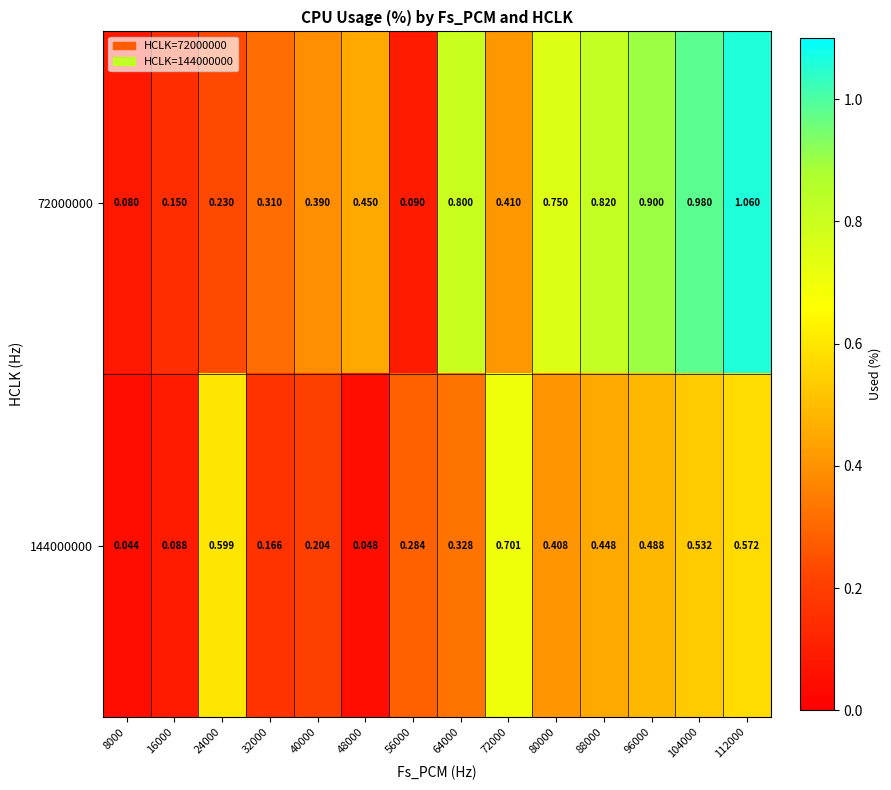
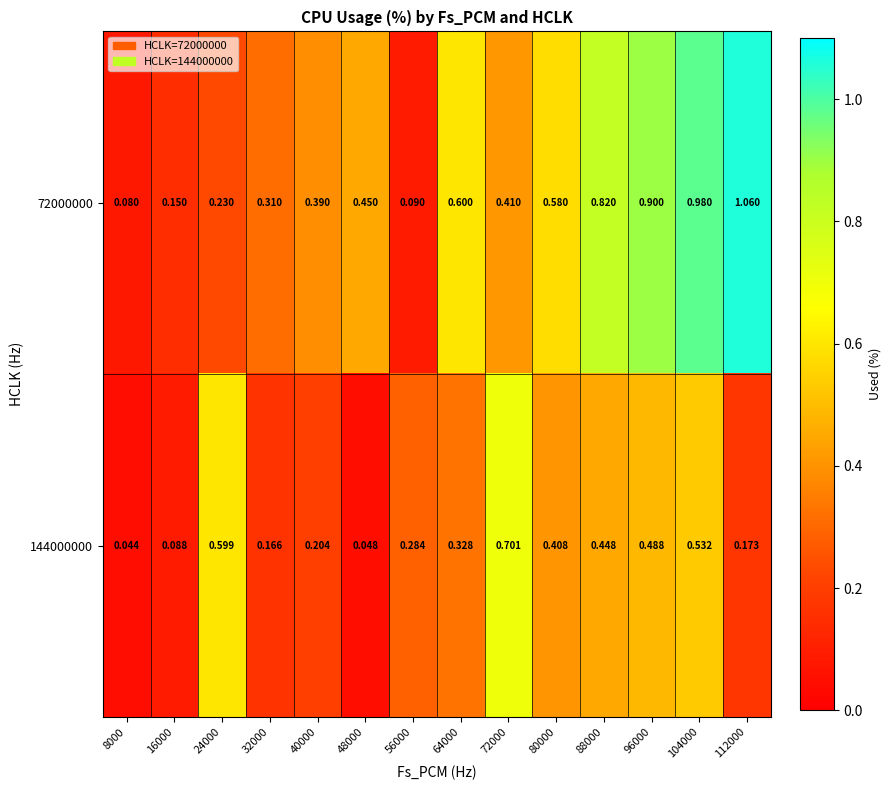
  {
    "72000000": {
      "8000": 0.080,
      "16000": 0.150,
      "24000": 0.230,
      "32000": 0.310,
      "40000": 0.390,
      "48000": 0.450,
      "56000": 0.090,
-     "64000": 0.800,
+     "64000": 0.600,
      "72000": 0.410,
-     "80000": 0.750,
+     "80000": 0.580,
      "88000": 0.820,
      "96000": 0.900,
      "104000": 0.980,
      "112000": 1.060
    },
    "144000000": {
      "8000": 0.044,
      "16000": 0.088,
      "24000": 0.599,
      "32000": 0.166,
      "40000": 0.204,
      "48000": 0.048,
      "56000": 0.284,
      "64000": 0.328,
      "72000": 0.701,
      "80000": 0.408,
      "88000": 0.448,
      "96000": 0.488,
      "104000": 0.532,
-     "112000": 0.572
+     "112000": 0.173
    }
  }
